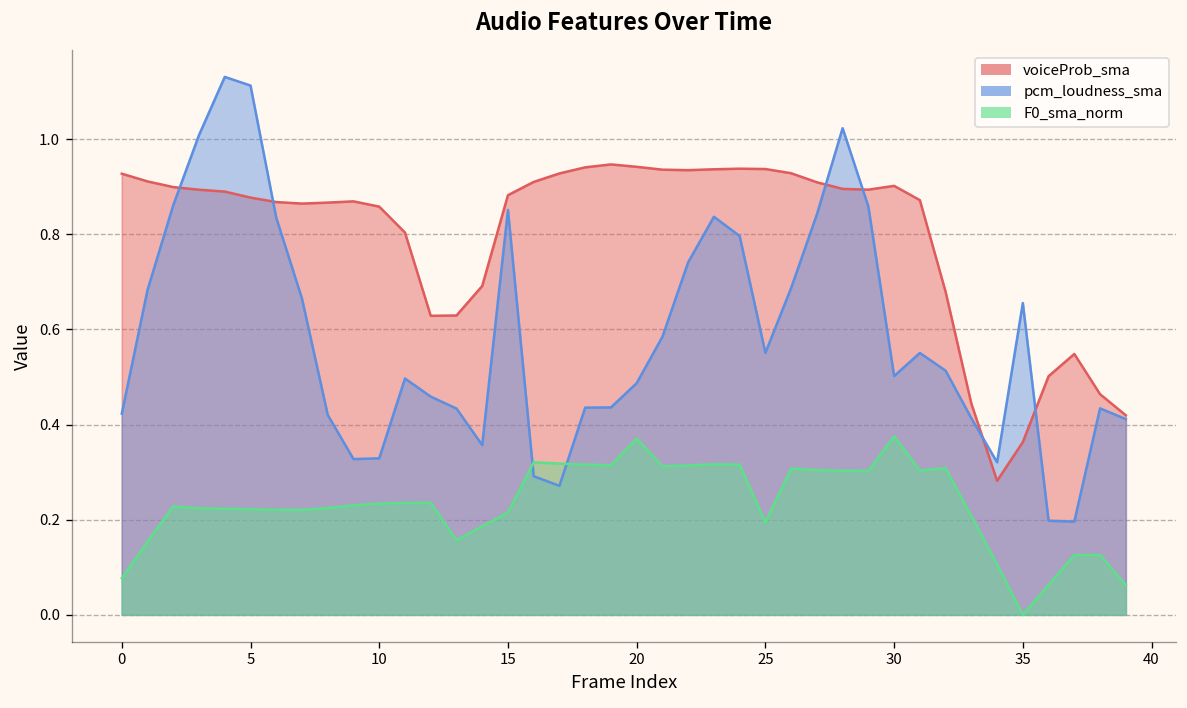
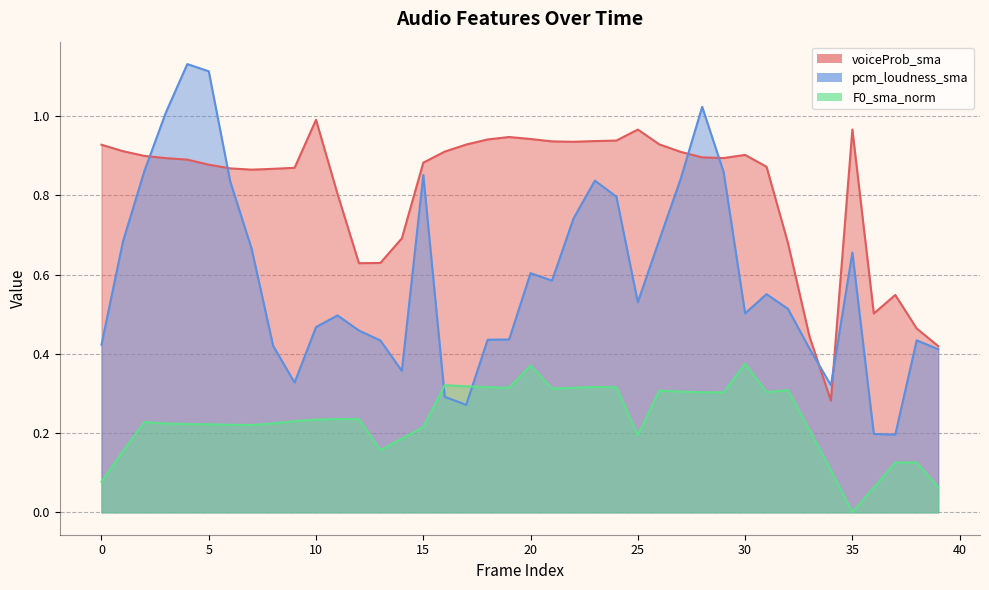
  {
    "voiceProb_sma": {
      "0": 0.93,
      "5": 0.88,
-     "10": 0.86,
+     "10": 0.99,
      "15": 0.88,
      "20": 0.94,
-     "25": 0.94,
+     "25": 0.97,
      "30": 0.90,
-     "35": 0.36
+     "35": 0.97
    },
    "pcm_loudness_sma": {
      "0": 0.42,
      "5": 1.11,
-     "10": 0.33,
+     "10": 0.47,
      "15": 0.85,
-     "20": 0.49,
-     "25": 0.55,
+     "20": 0.60,
+     "25": 0.53,
      "30": 0.50,
      "35": 0.66
    },
    "F0_sma_norm": {
      "0": 0.08,
      "5": 0.22,
      "10": 0.23,
      "15": 0.22,
      "20": 0.37,
      "25": 0.19,
      "30": 0.38,
      "35": 0.00
    }
  }
